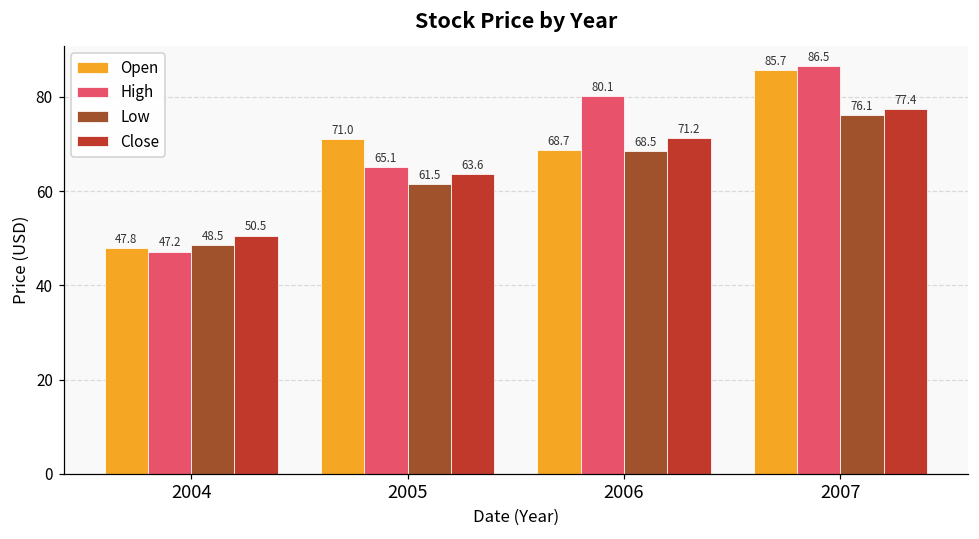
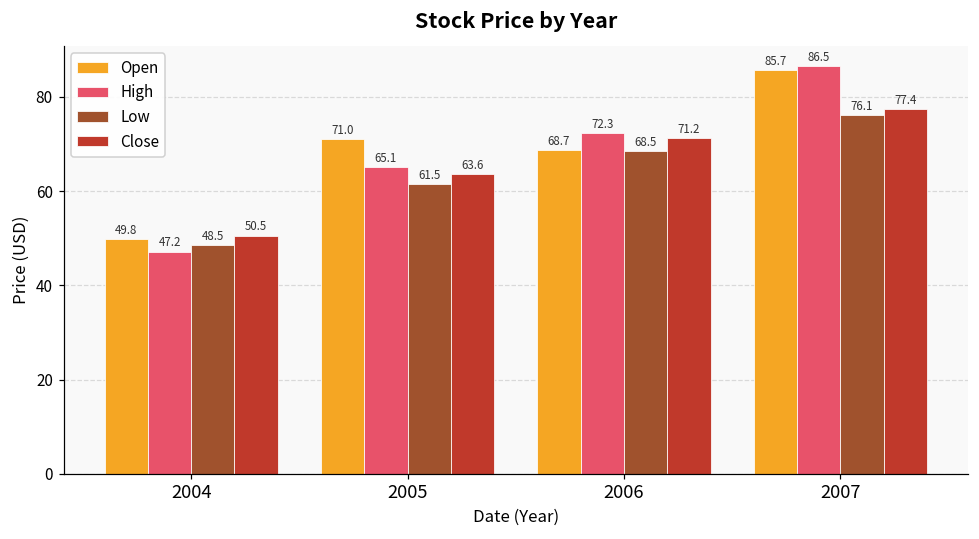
  {
    "Open": {
-     "2004": 47.8,
+     "2004": 49.8,
      "2005": 71.0,
      "2006": 68.7,
      "2007": 85.7
    },
    "High": {
      "2004": 47.2,
      "2005": 65.1,
-     "2006": 80.1,
+     "2006": 72.3,
      "2007": 86.5
    }
  }
